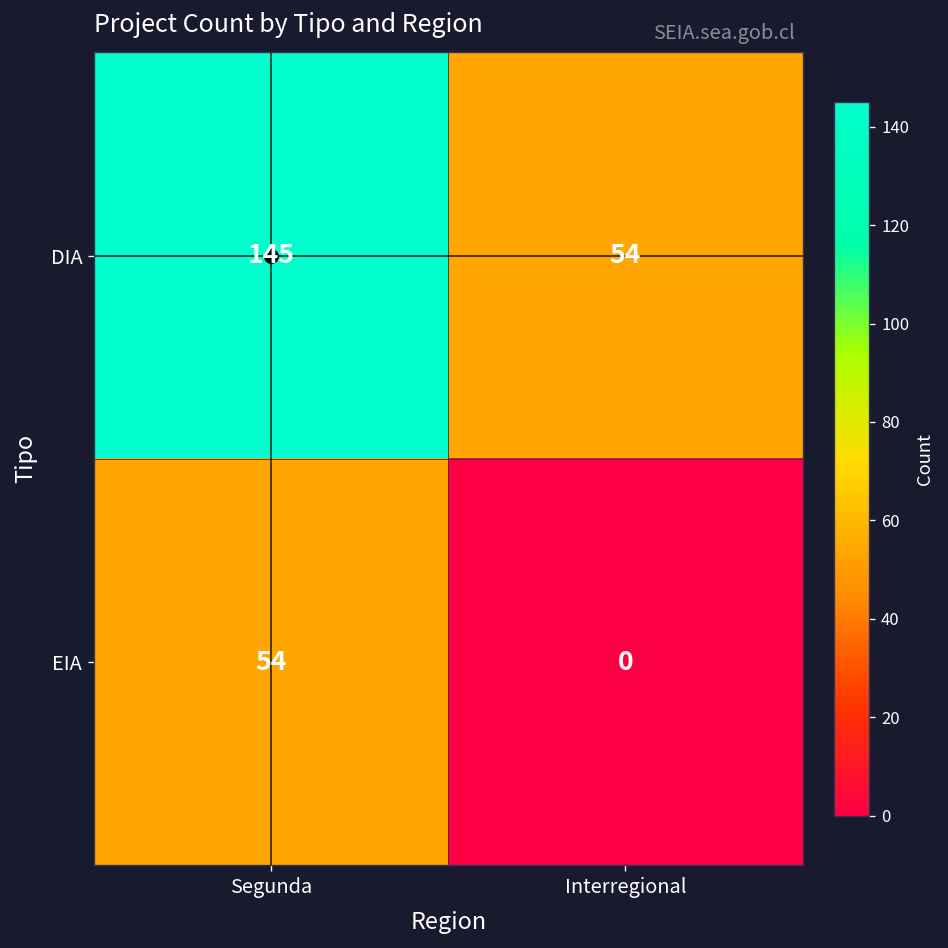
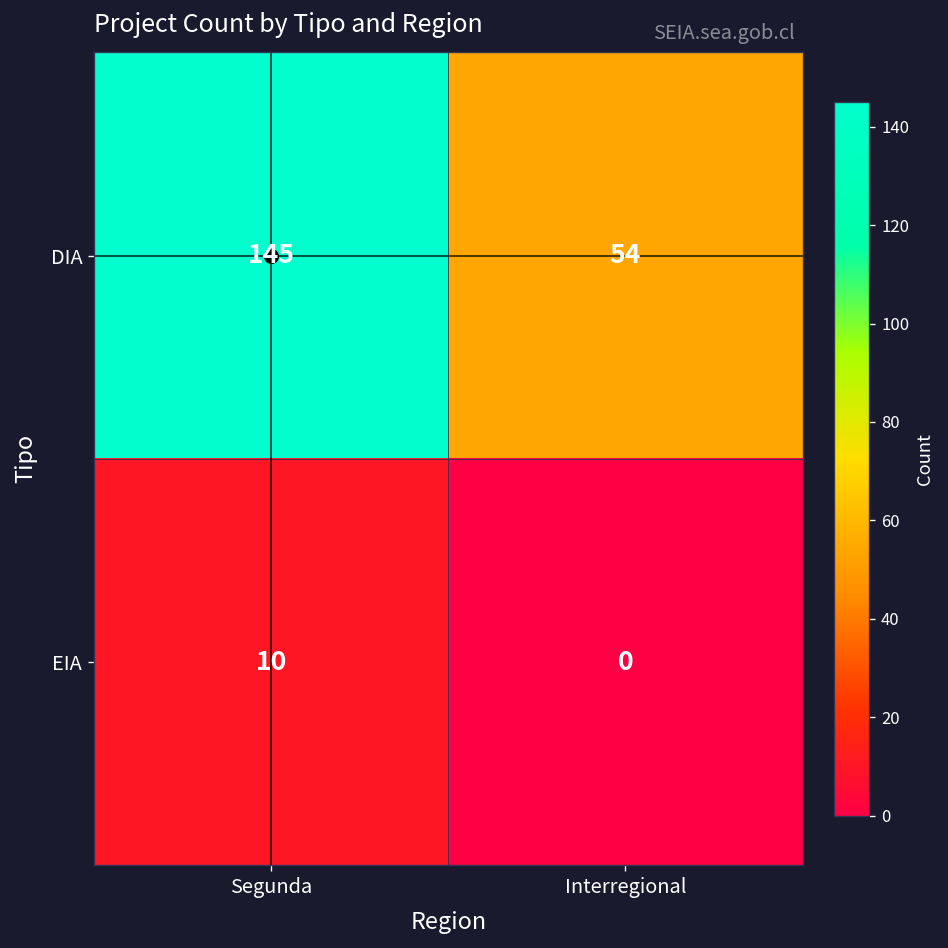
  {
    "DIA": {
      "Interregional": 54
    },
    "EIA": {
-     "Segunda": 54,
+     "Segunda": 10,
      "Interregional": 0
    }
  }
